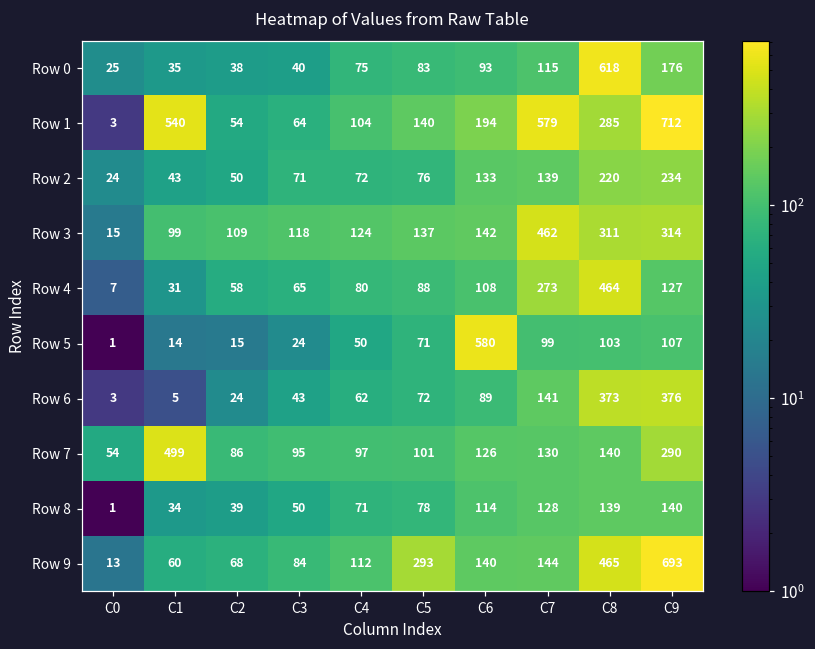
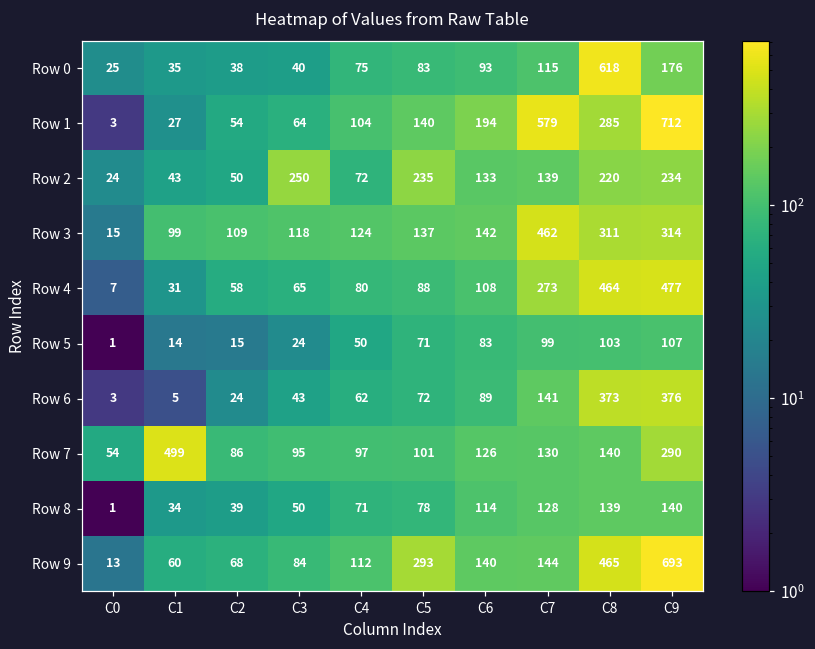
  {
    "Row 0": {
      "C0": 25,
      "C1": 35,
      "C2": 38,
      "C3": 40,
      "C4": 75,
      "C5": 83,
      "C6": 93,
      "C7": 115,
      "C8": 618,
      "C9": 176
    },
    "Row 1": {
      "C0": 3,
-     "C1": 540,
+     "C1": 27,
      "C2": 54,
      "C3": 64,
      "C4": 104,
      "C5": 140,
      "C6": 194,
      "C7": 579,
      "C8": 285,
      "C9": 712
    },
    "Row 2": {
      "C0": 24,
      "C1": 43,
      "C2": 50,
-     "C3": 71,
+     "C3": 250,
      "C4": 72,
-     "C5": 76,
+     "C5": 235,
      "C6": 133,
      "C7": 139,
      "C8": 220,
      "C9": 234
    },
    "Row 3": {
      "C0": 15,
      "C1": 99,
      "C2": 109,
      "C3": 118,
      "C4": 124,
      "C5": 137,
      "C6": 142,
      "C7": 462,
      "C8": 311,
      "C9": 314
    },
    "Row 4": {
      "C0": 7,
      "C1": 31,
      "C2": 58,
      "C3": 65,
      "C4": 80,
      "C5": 88,
      "C6": 108,
      "C7": 273,
      "C8": 464,
-     "C9": 127
+     "C9": 477
    },
    "Row 5": {
      "C0": 1,
      "C1": 14,
      "C2": 15,
      "C3": 24,
      "C4": 50,
      "C5": 71,
-     "C6": 580,
+     "C6": 83,
      "C7": 99,
      "C8": 103,
      "C9": 107
    },
    "Row 6": {
      "C0": 3,
      "C1": 5,
      "C2": 24,
      "C3": 43,
      "C4": 62,
      "C5": 72,
      "C6": 89,
      "C7": 141,
      "C8": 373,
      "C9": 376
    },
    "Row 7": {
      "C0": 54,
      "C1": 499,
      "C2": 86,
      "C3": 95,
      "C4": 97,
      "C5": 101,
      "C6": 126,
      "C7": 130,
      "C8": 140,
      "C9": 290
    },
    "Row 8": {
      "C0": 1,
      "C1": 34,
      "C2": 39,
      "C3": 50,
      "C4": 71,
      "C5": 78,
      "C6": 114,
      "C7": 128,
      "C8": 139,
      "C9": 140
    },
    "Row 9": {
      "C0": 13,
      "C1": 60,
      "C2": 68,
      "C3": 84,
      "C4": 112,
      "C5": 293,
      "C6": 140,
      "C7": 144,
      "C8": 465,
      "C9": 693
    }
  }
